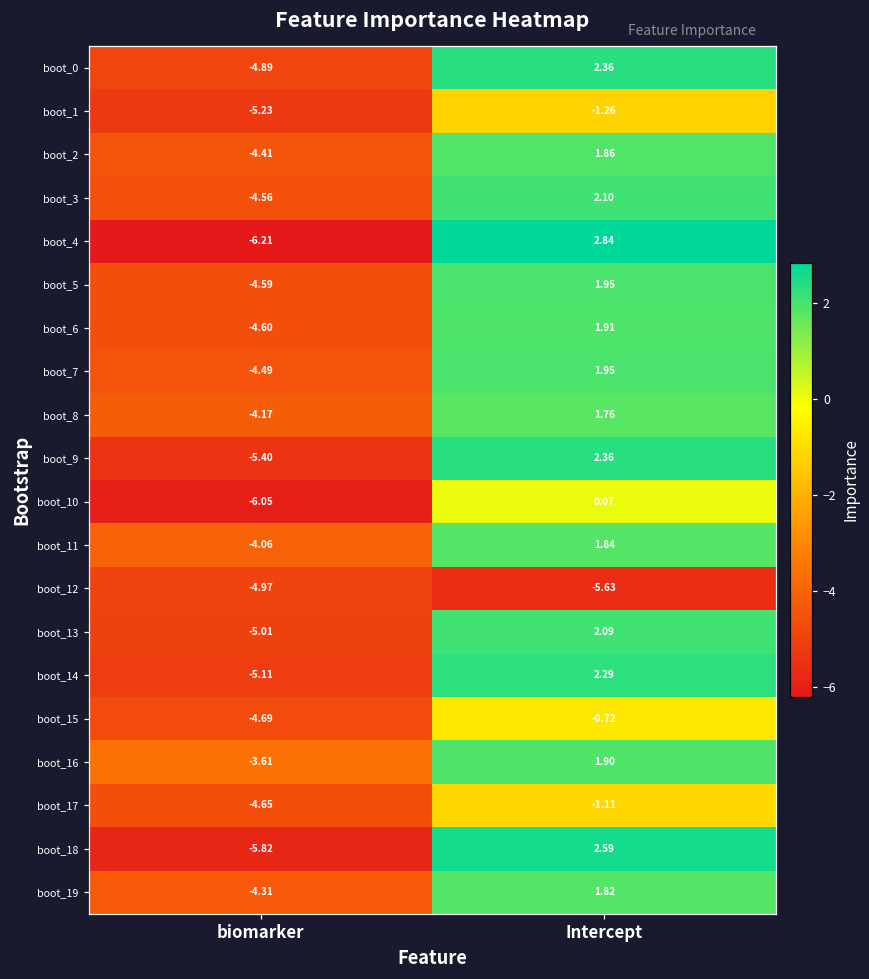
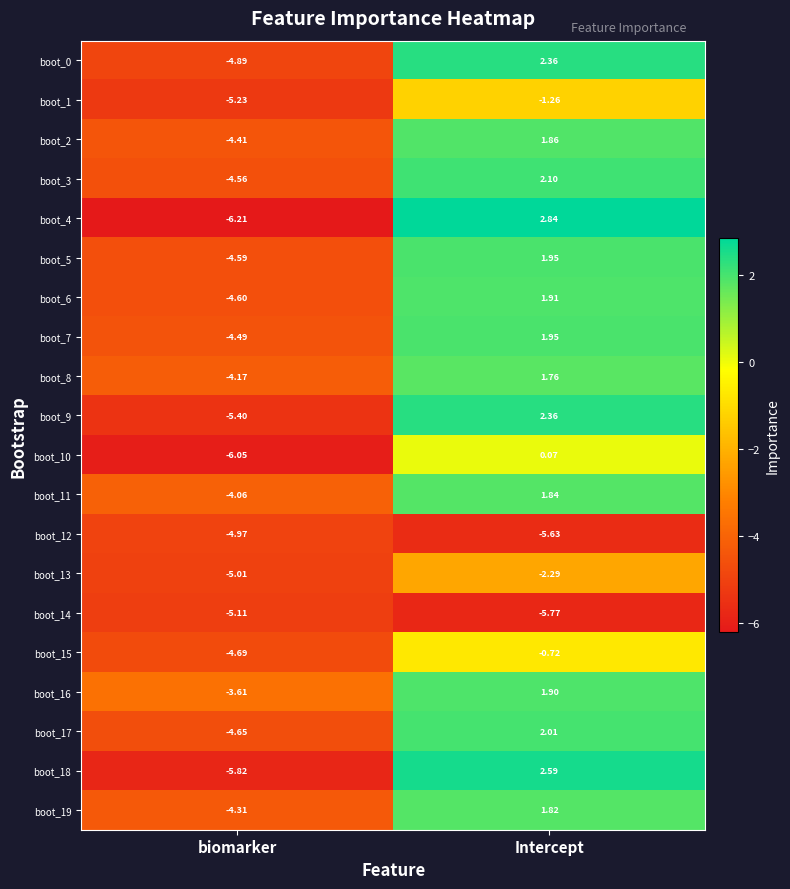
  {
    "boot_0": {
      "biomarker": -4.89,
      "Intercept": 2.36
    },
    "boot_1": {
      "biomarker": -5.23,
      "Intercept": -1.26
    },
    "boot_2": {
      "biomarker": -4.41,
      "Intercept": 1.86
    },
    "boot_3": {
      "biomarker": -4.56,
      "Intercept": 2.10
    },
    "boot_4": {
      "biomarker": -6.21,
      "Intercept": 2.84
    },
    "boot_5": {
      "biomarker": -4.59,
      "Intercept": 1.95
    },
    "boot_6": {
      "biomarker": -4.60,
      "Intercept": 1.91
    },
    "boot_7": {
      "biomarker": -4.49,
      "Intercept": 1.95
    },
    "boot_8": {
      "biomarker": -4.17,
      "Intercept": 1.76
    },
    "boot_9": {
      "biomarker": -5.40,
      "Intercept": 2.36
    },
    "boot_10": {
      "biomarker": -6.05,
      "Intercept": 0.07
    },
    "boot_11": {
      "biomarker": -4.06,
      "Intercept": 1.84
    },
    "boot_12": {
      "biomarker": -4.97,
      "Intercept": -5.63
    },
    "boot_13": {
      "biomarker": -5.01,
-     "Intercept": 2.09
+     "Intercept": -2.29
    },
    "boot_14": {
      "biomarker": -5.11,
-     "Intercept": 2.29
+     "Intercept": -5.77
    },
    "boot_15": {
      "biomarker": -4.69,
      "Intercept": -0.72
    },
    "boot_16": {
      "biomarker": -3.61,
      "Intercept": 1.90
    },
    "boot_17": {
      "biomarker": -4.65,
-     "Intercept": -1.11
+     "Intercept": 2.01
    },
    "boot_18": {
      "biomarker": -5.82,
      "Intercept": 2.59
    },
    "boot_19": {
      "biomarker": -4.31,
      "Intercept": 1.82
    }
  }
